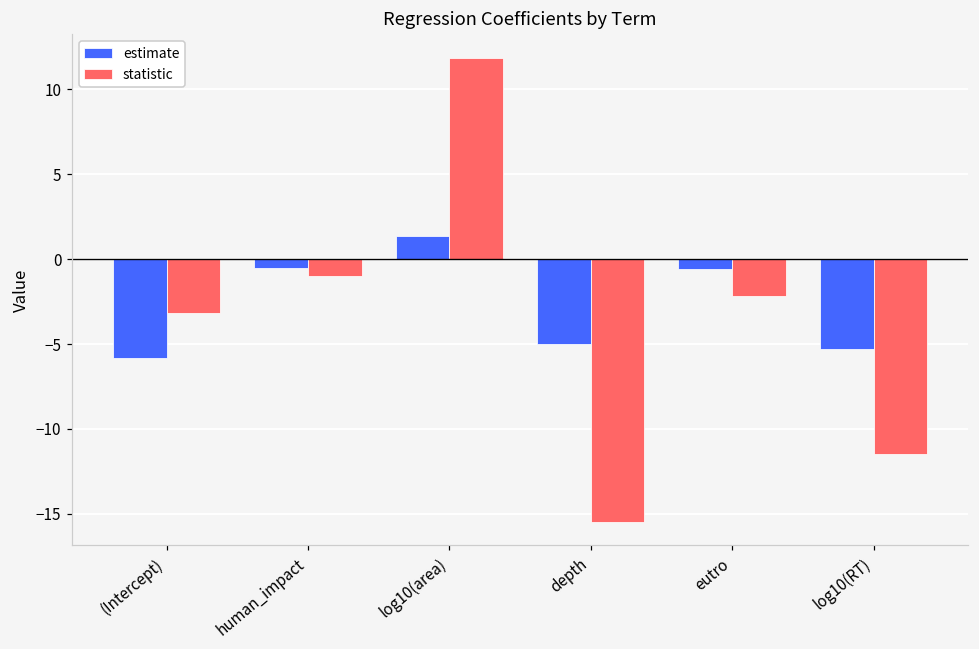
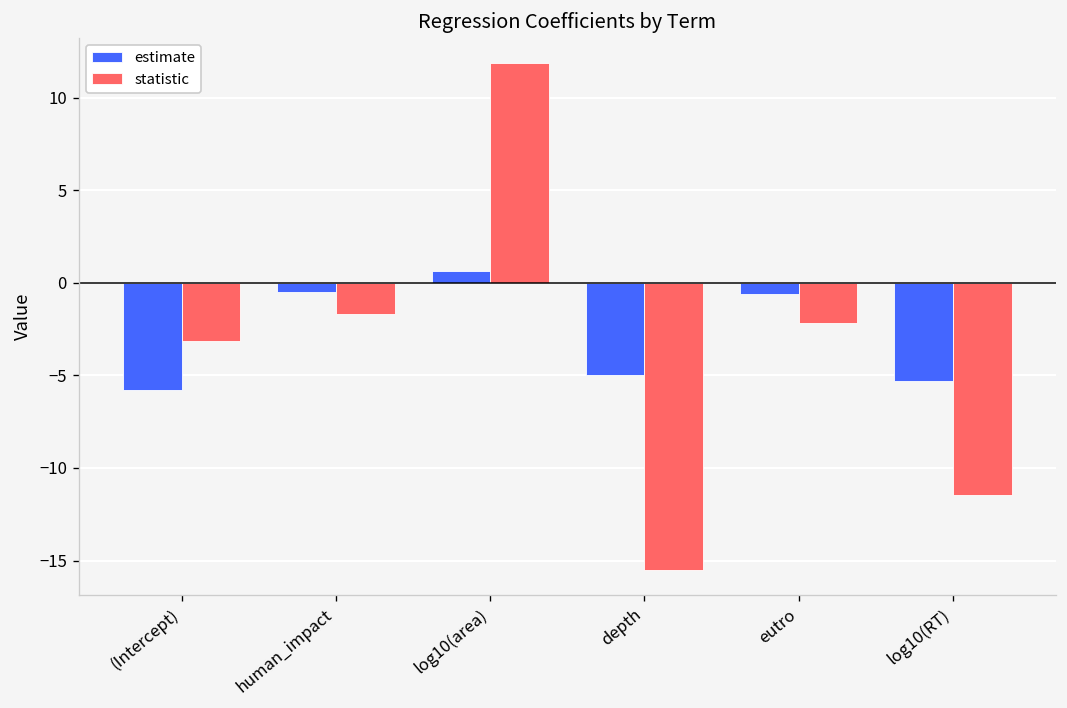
  {
    "estimate": {
      "(Intercept)": -5.8,
      "human_impact": -0.5,
-     "log10(area)": 1.4,
+     "log10(area)": 0.6,
      "depth": -5.0,
      "eutro": -0.6,
      "log10(RT)": -5.3
    },
    "statistic": {
      "(Intercept)": -3.2,
-     "human_impact": -1.0,
+     "human_impact": -1.7,
      "log10(area)": 11.9,
      "depth": -15.5,
      "eutro": -2.2,
      "log10(RT)": -11.4
    }
  }
